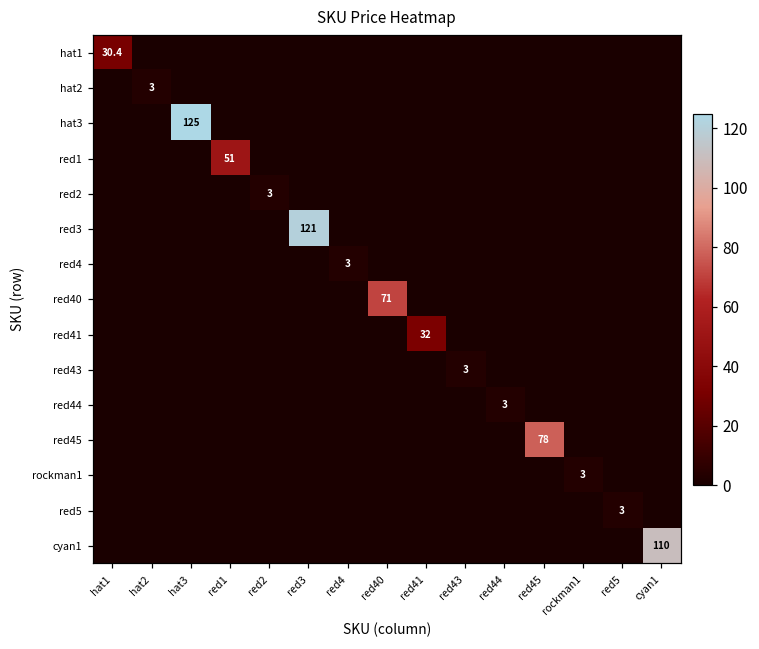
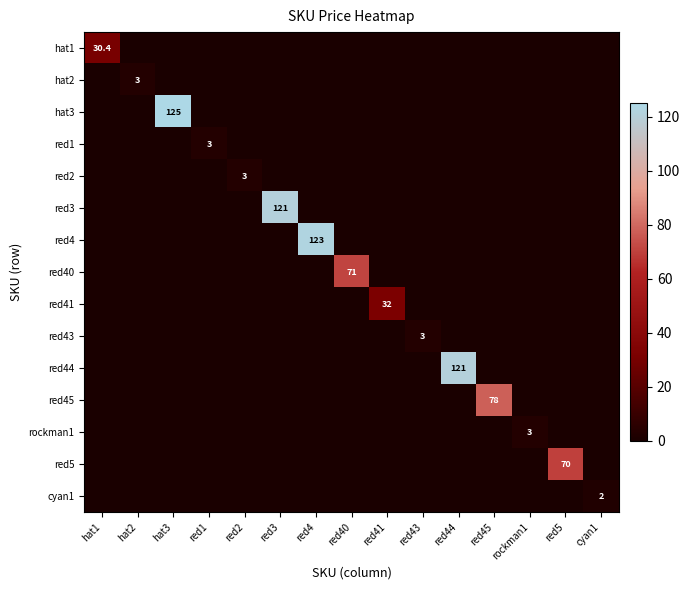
  {
    "hat1": {
      "hat1": 30.4
    },
    "hat2": {
      "hat2": 3
    },
    "hat3": {
      "hat3": 125
    },
    "red1": {
-     "red1": 51
+     "red1": 3
    },
    "red2": {
      "red2": 3
    },
    "red3": {
      "red3": 121
    },
    "red4": {
-     "red4": 3
+     "red4": 123
    },
    "red40": {
      "red40": 71
    },
    "red41": {
      "red41": 32
    },
    "red43": {
      "red43": 3
    },
    "red44": {
-     "red44": 3
+     "red44": 121
    },
    "red45": {
      "red45": 78
    },
    "rockman1": {
      "rockman1": 3
    },
    "red5": {
-     "red5": 3
+     "red5": 70
    },
    "cyan1": {
-     "cyan1": 110
+     "cyan1": 2
    }
  }
